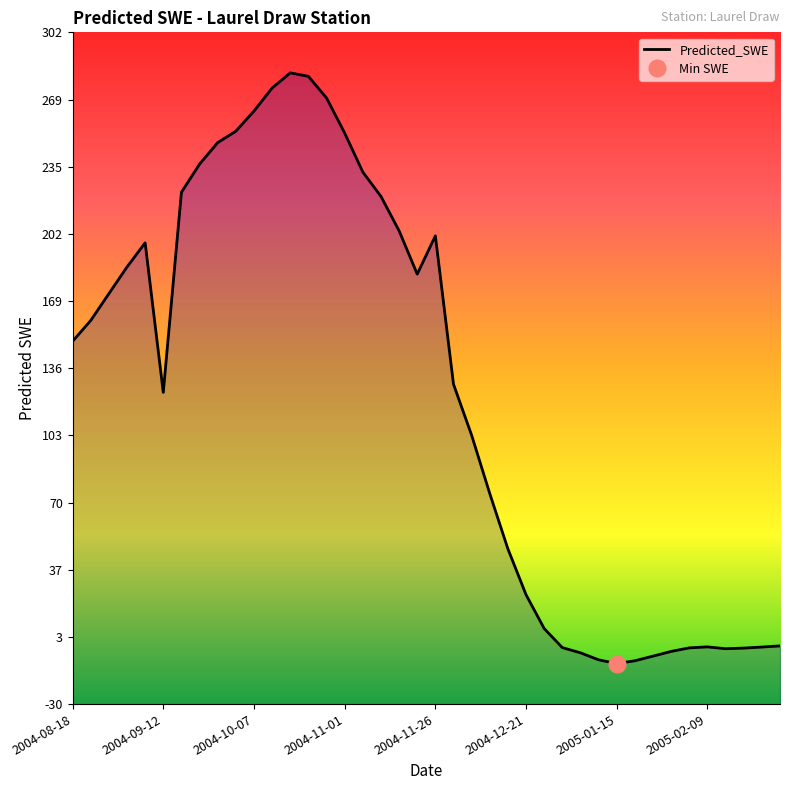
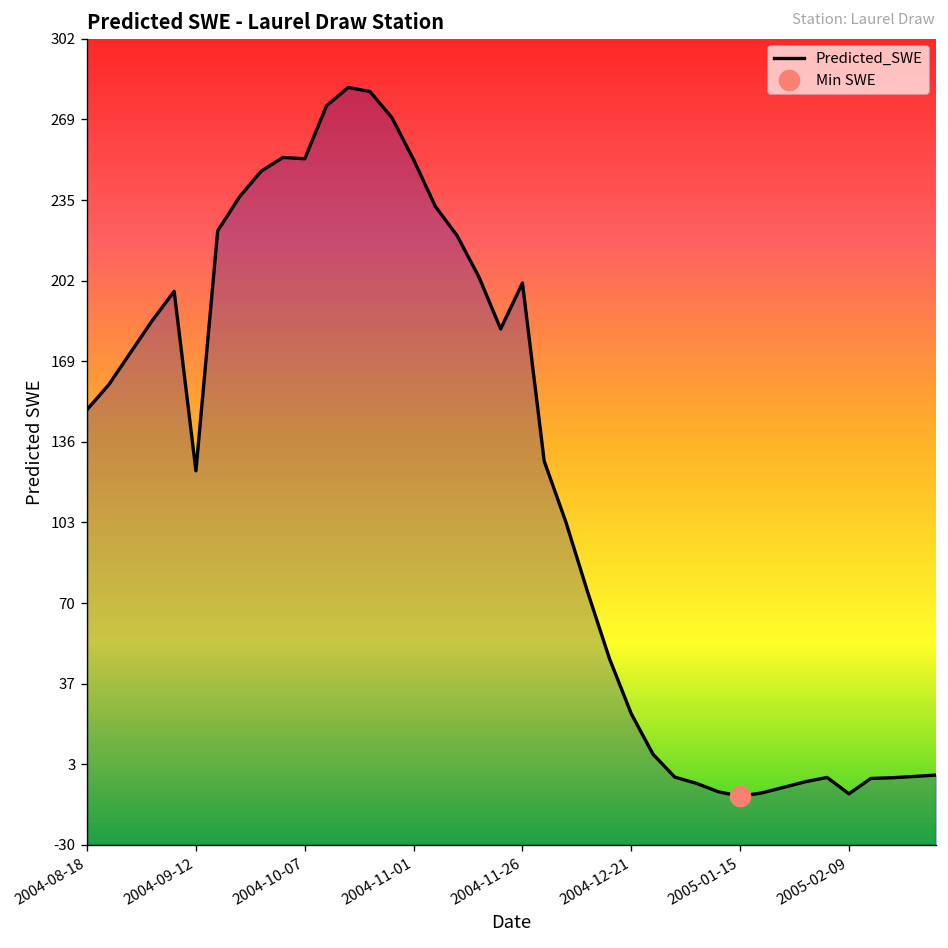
  {
    "Predicted_SWE": {
      "2004-08-18": 149,
      "2004-09-12": 124,
-     "2004-10-07": 263,
+     "2004-10-07": 252,
      "2004-11-01": 252,
      "2004-11-26": 201,
      "2004-12-21": 24,
-     "2005-02-09": -1
+     "2005-02-09": -9
    }
  }
